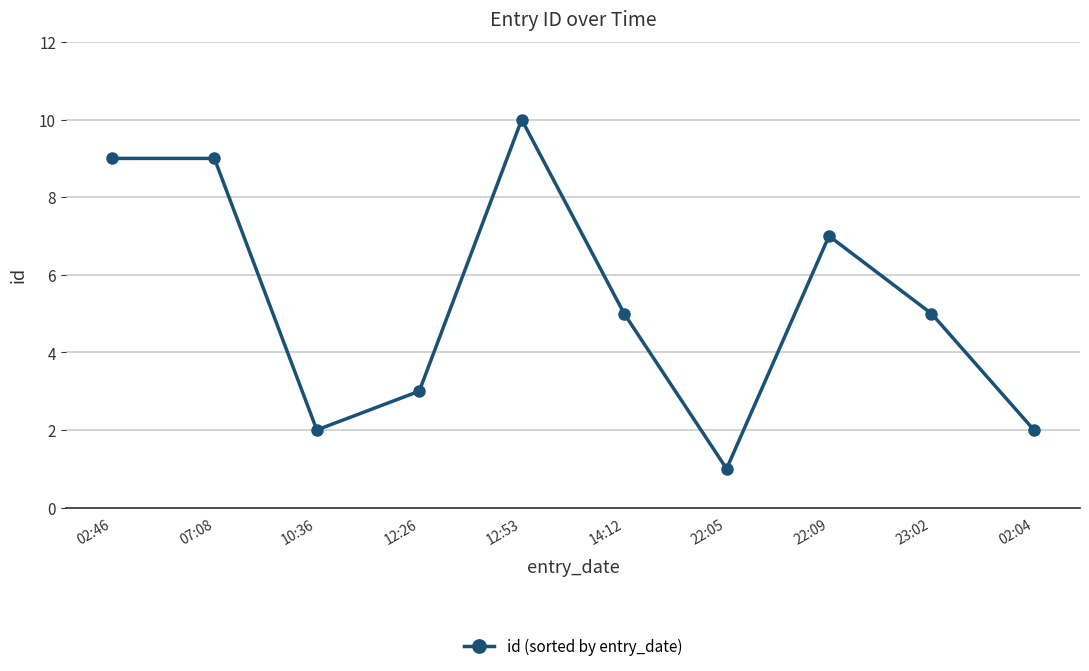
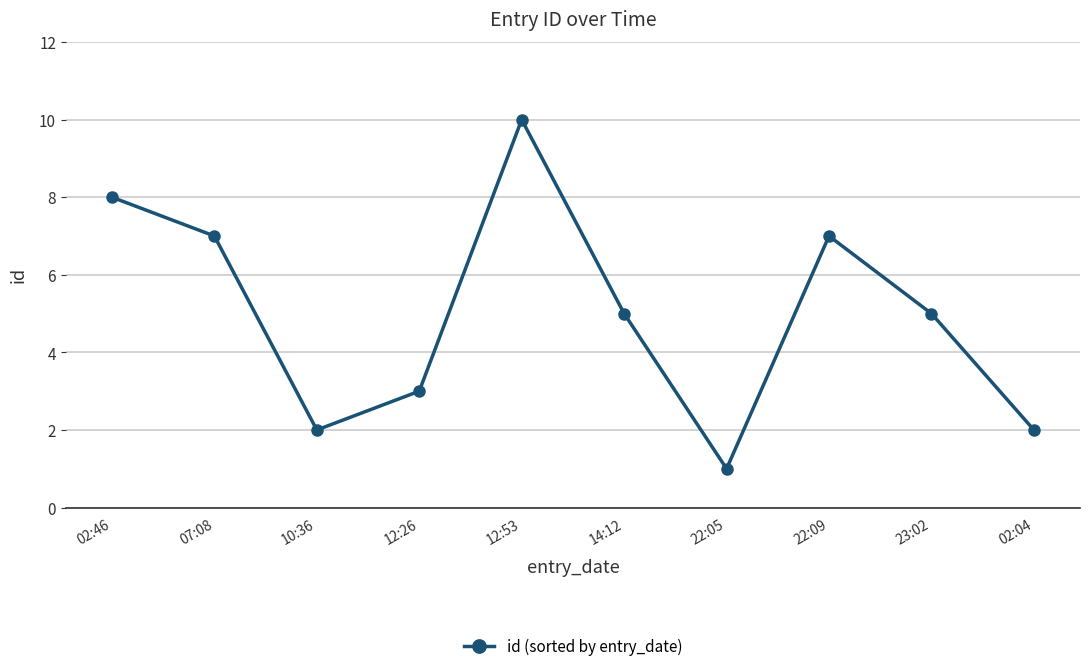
  {
-   "02:46": 9,
-   "07:08": 9,
+   "02:46": 8,
+   "07:08": 7,
    "10:36": 2,
    "12:26": 3,
    "12:53": 10,
    "14:12": 5,
    "22:05": 1,
    "22:09": 7,
    "23:02": 5,
    "02:04": 2
  }
